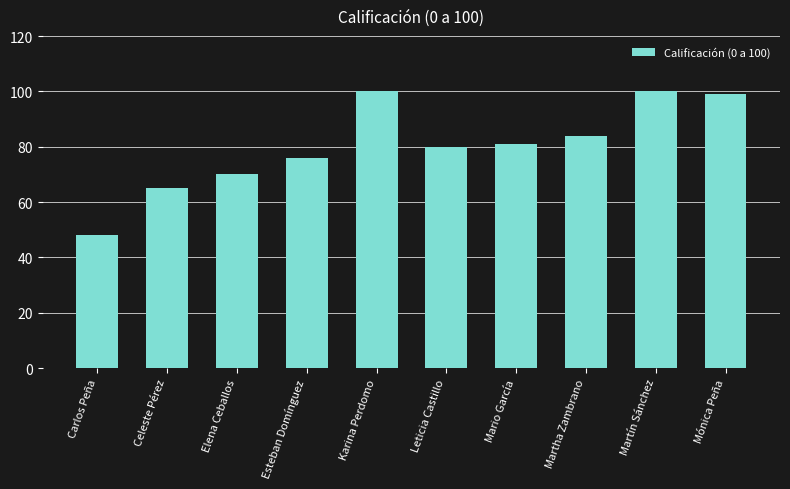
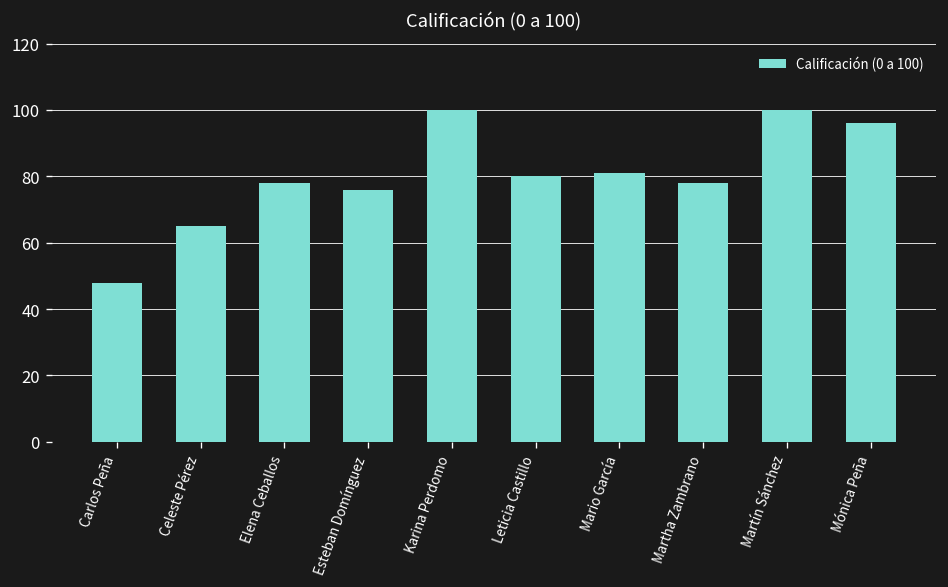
  {
    "Carlos Peña": 48,
    "Celeste Pérez": 65,
-   "Elena Ceballos": 70,
+   "Elena Ceballos": 78,
    "Esteban Domínguez": 76,
    "Karina Perdomo": 100,
    "Leticia Castillo": 80,
    "Mario García": 81,
-   "Martha Zambrano": 84,
+   "Martha Zambrano": 78,
    "Martín Sánchez": 100,
-   "Mónica Peña": 99
+   "Mónica Peña": 96
  }
